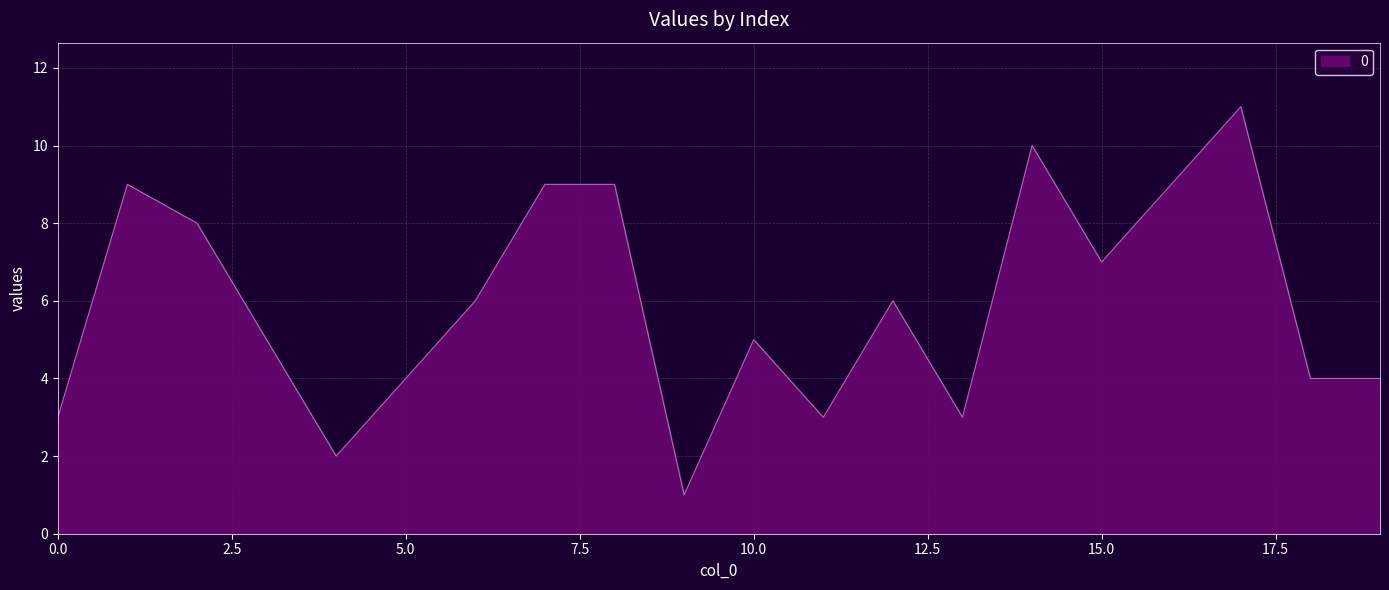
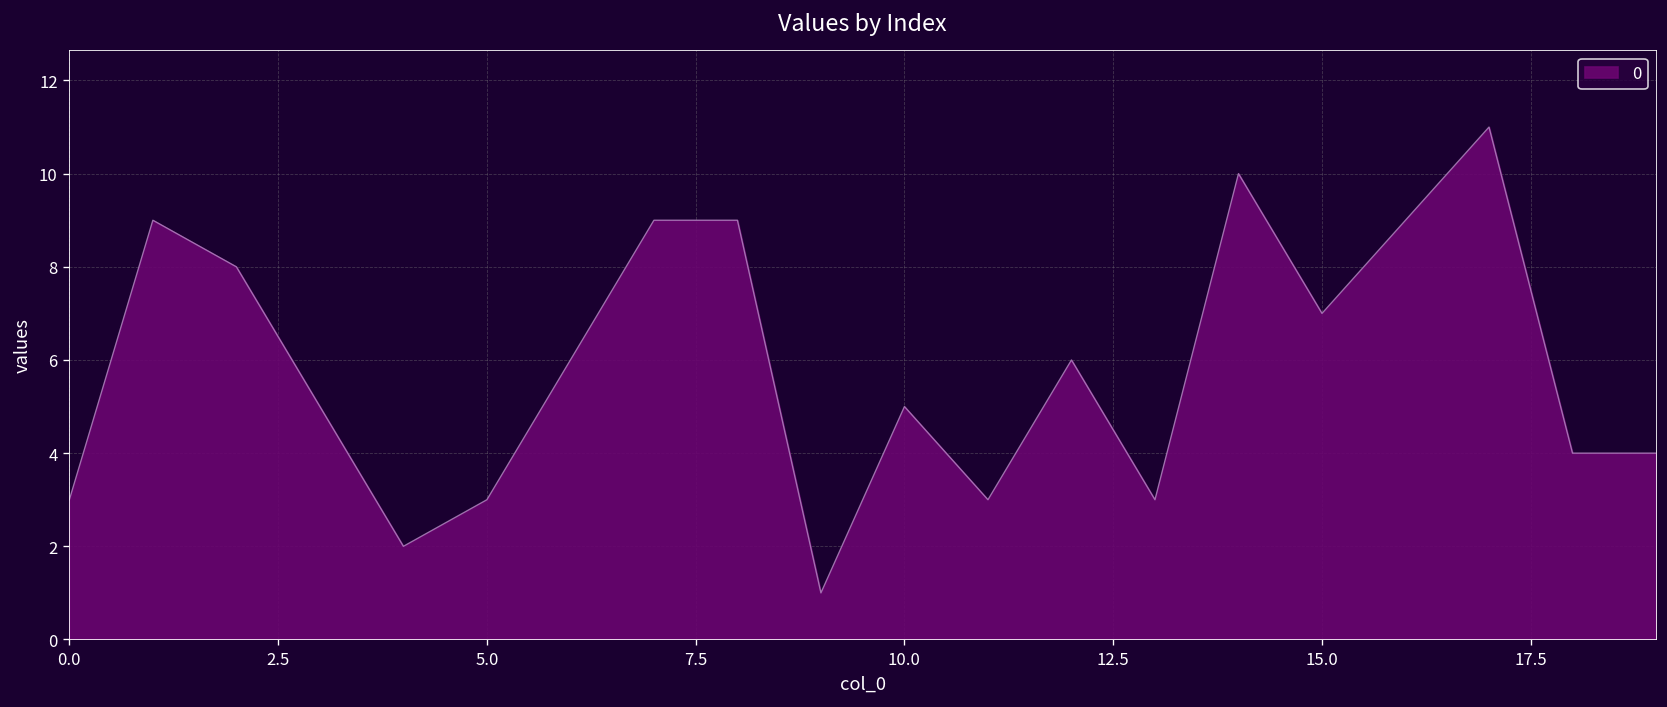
  {
    "0.0": 3,
-   "5.0": 4,
+   "5.0": 3,
    "10.0": 5,
    "15.0": 7
  }
